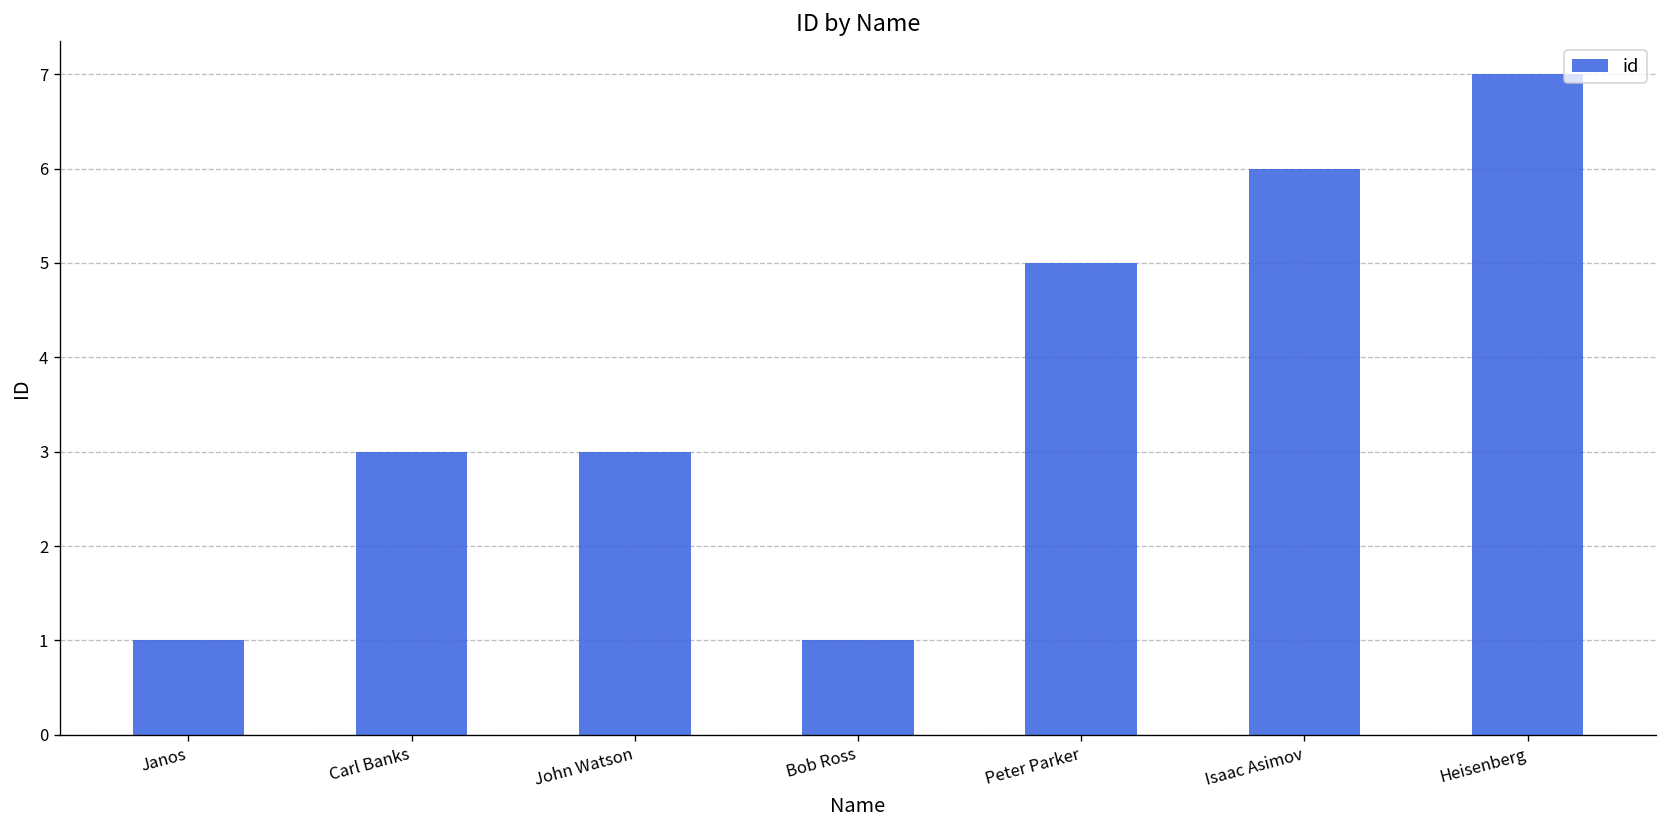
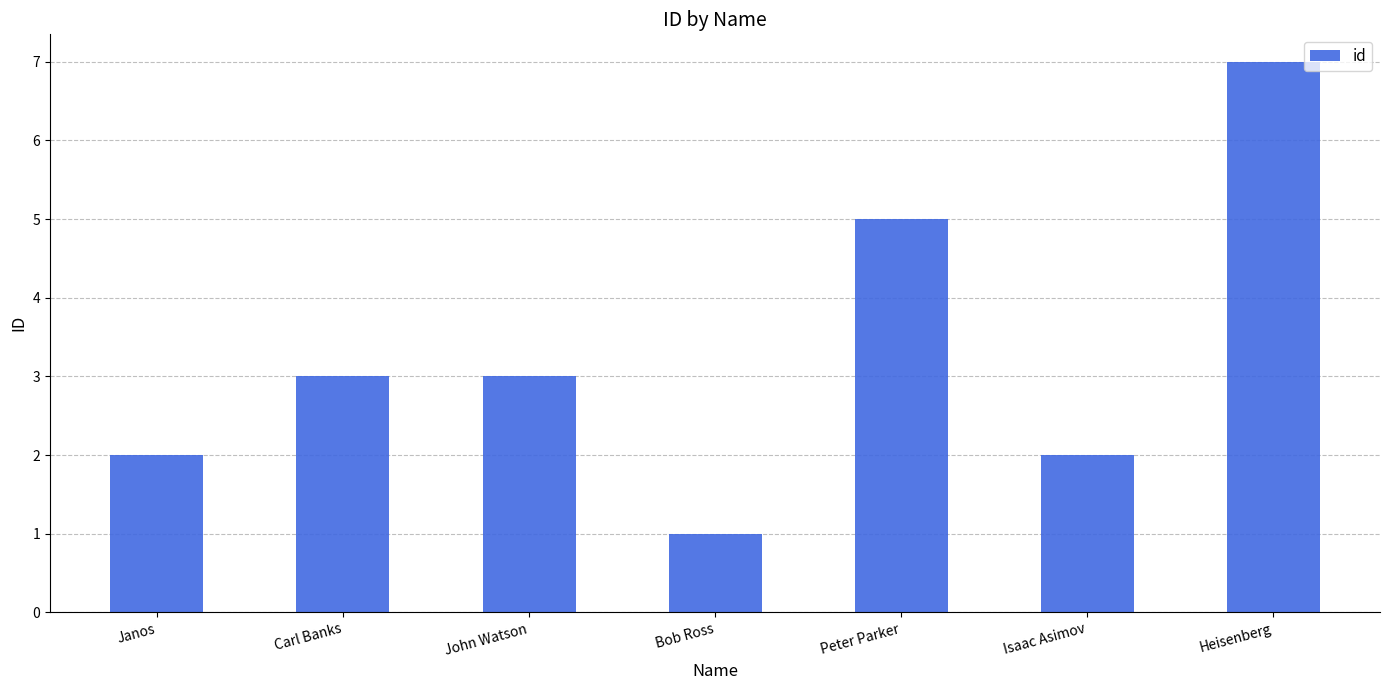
  {
-   "Janos": 1,
+   "Janos": 2,
    "Carl Banks": 3,
    "John Watson": 3,
    "Bob Ross": 1,
    "Peter Parker": 5,
-   "Isaac Asimov": 6,
+   "Isaac Asimov": 2,
    "Heisenberg": 7
  }
